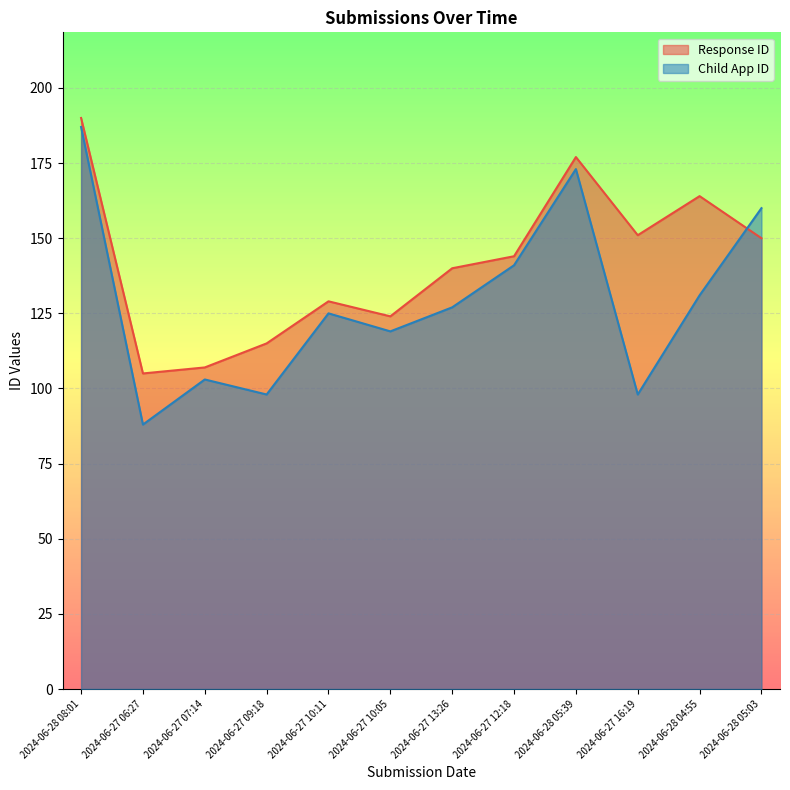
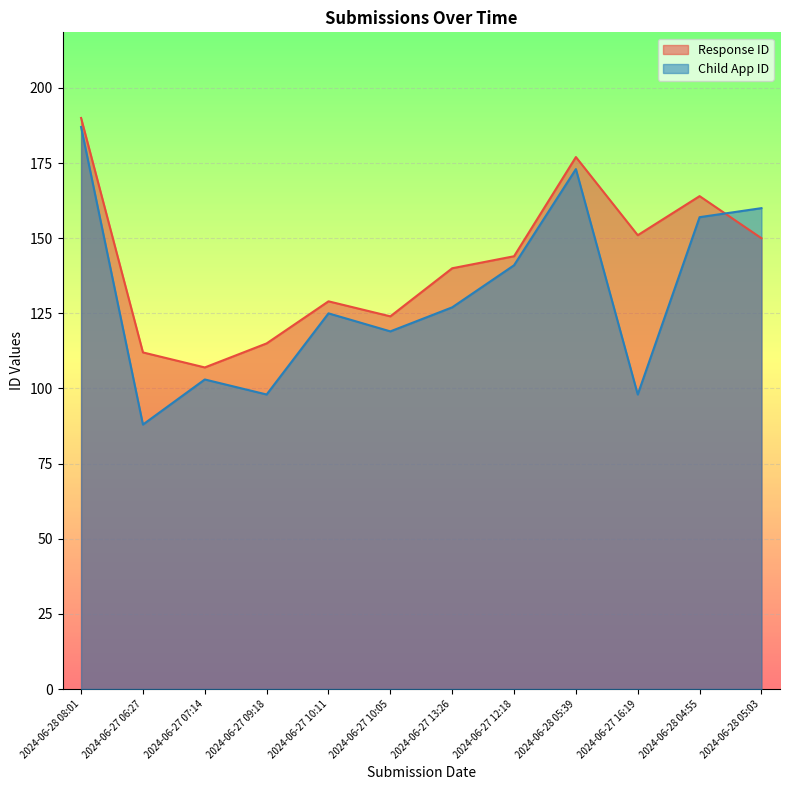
  {
    "Response ID": {
      "2024-06-28 08:01": 190,
-     "2024-06-27 06:27": 105,
+     "2024-06-27 06:27": 112,
      "2024-06-27 07:14": 107,
      "2024-06-27 09:18": 115,
      "2024-06-27 10:11": 129,
      "2024-06-27 10:05": 124,
      "2024-06-27 13:26": 140,
      "2024-06-27 12:18": 144,
      "2024-06-28 05:39": 177,
      "2024-06-27 16:19": 151,
      "2024-06-28 04:55": 164,
      "2024-06-28 05:03": 150
    },
    "Child App ID": {
      "2024-06-28 08:01": 187,
      "2024-06-27 06:27": 88,
      "2024-06-27 07:14": 103,
      "2024-06-27 09:18": 98,
      "2024-06-27 10:11": 125,
      "2024-06-27 10:05": 119,
      "2024-06-27 13:26": 127,
      "2024-06-27 12:18": 141,
      "2024-06-28 05:39": 173,
      "2024-06-27 16:19": 98,
-     "2024-06-28 04:55": 131,
+     "2024-06-28 04:55": 157,
      "2024-06-28 05:03": 160
    }
  }
